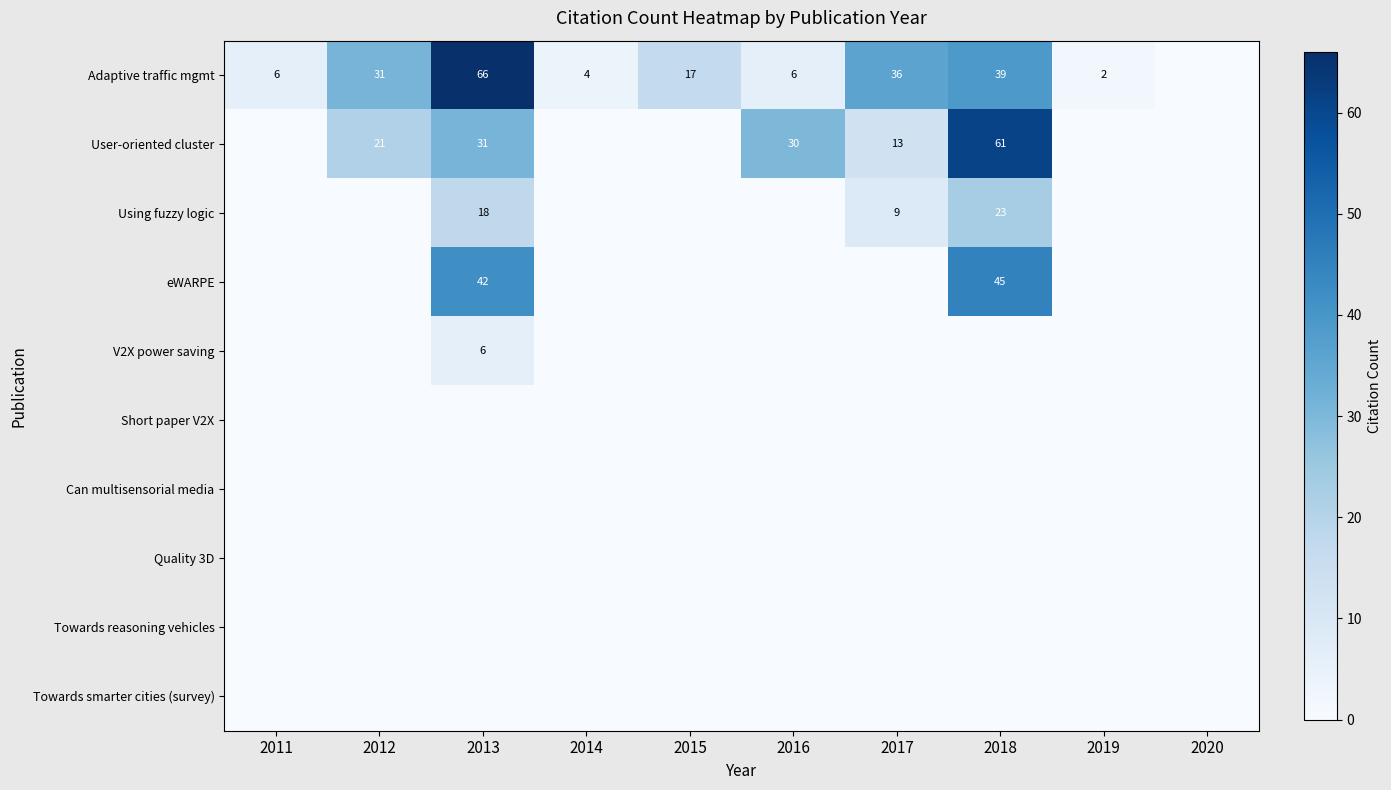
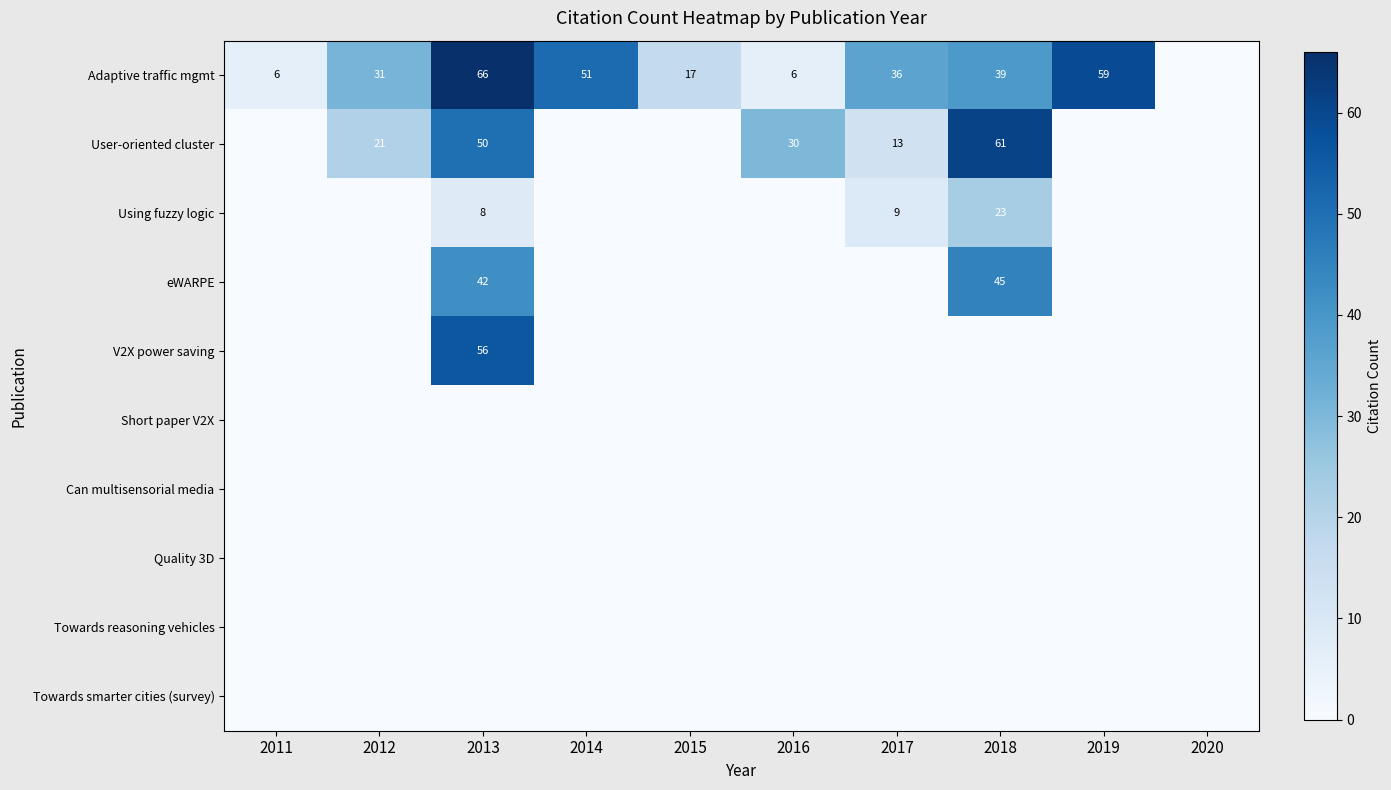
  {
    "Adaptive traffic mgmt": {
      "2011": 6,
      "2012": 31,
      "2013": 66,
-     "2014": 4,
+     "2014": 51,
      "2015": 17,
      "2016": 6,
      "2017": 36,
      "2018": 39,
-     "2019": 2
+     "2019": 59
    },
    "User-oriented cluster": {
      "2012": 21,
-     "2013": 31,
+     "2013": 50,
      "2016": 30,
      "2017": 13,
      "2018": 61
    },
    "Using fuzzy logic": {
-     "2013": 18,
+     "2013": 8,
      "2017": 9,
      "2018": 23
    },
    "eWARPE": {
      "2013": 42,
      "2018": 45
    },
    "V2X power saving": {
-     "2013": 6
+     "2013": 56
    }
  }
